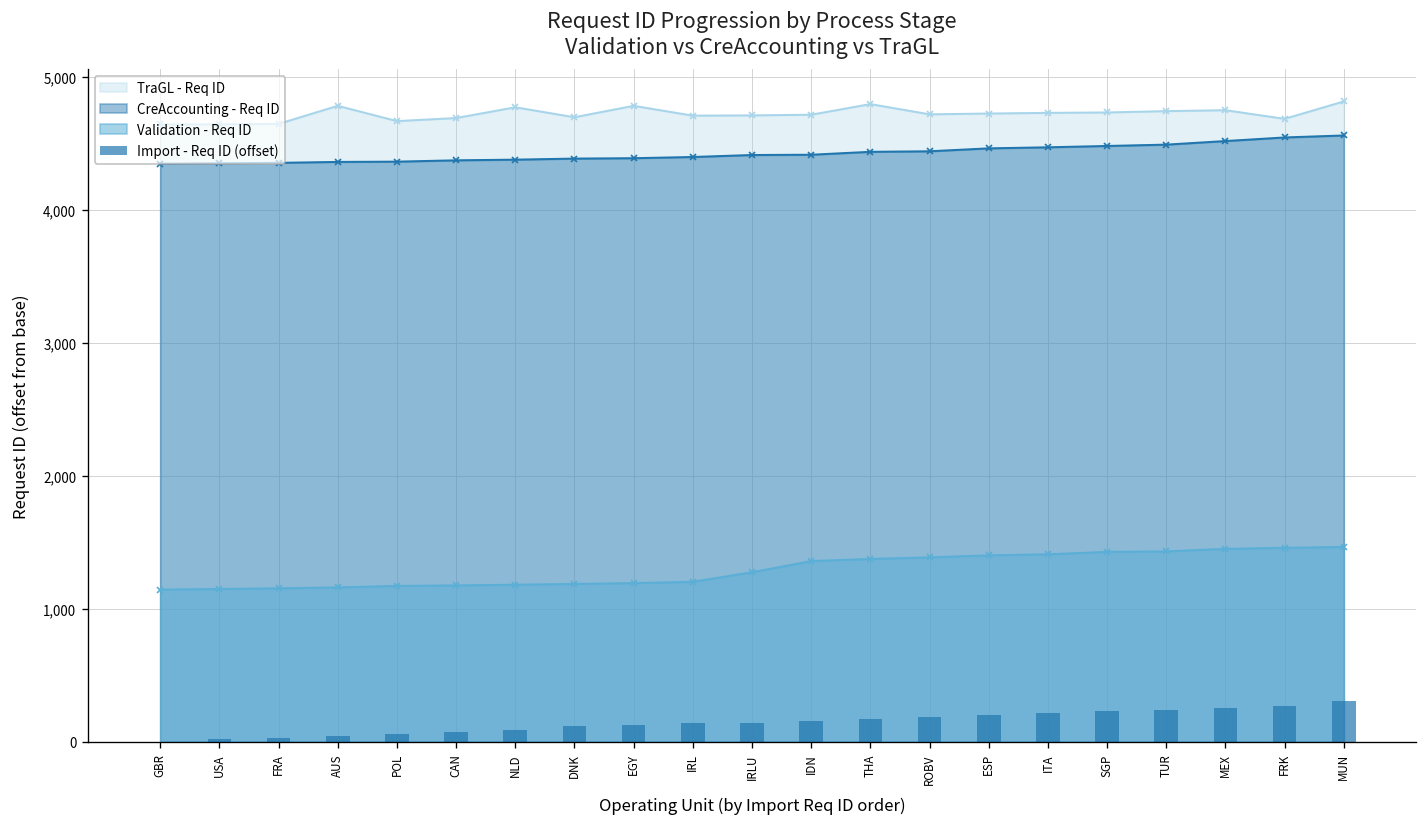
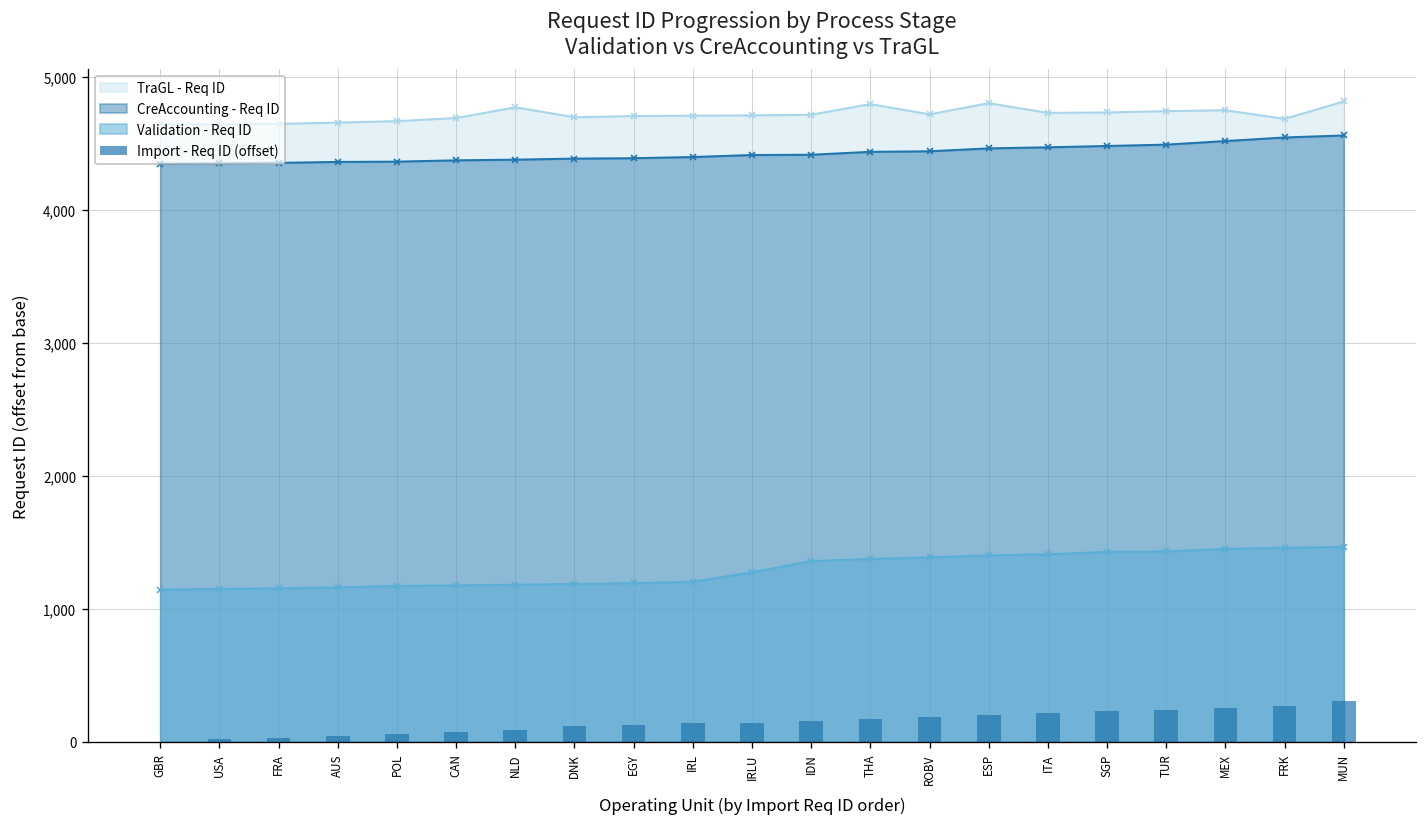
  {
    "TraGL - Req ID": {
-     "AUS": "4,780",
+     "AUS": "4,660",
      "POL": "4,670",
      "CAN": "4,690",
      "NLD": "4,770",
      "DNK": "4,700",
-     "EGY": "4,780",
+     "EGY": "4,710",
      "IRL": "4,710",
      "IRLU": "4,710",
      "IDN": "4,720",
      "THA": "4,800",
      "ROBV": "4,720",
-     "ESP": "4,730",
+     "ESP": "4,800",
      "ITA": "4,730",
      "SGP": "4,730",
      "TUR": "4,740",
      "MEX": "4,750",
      "FRK": "4,690",
      "MUN": "4,820"
    }
  }
